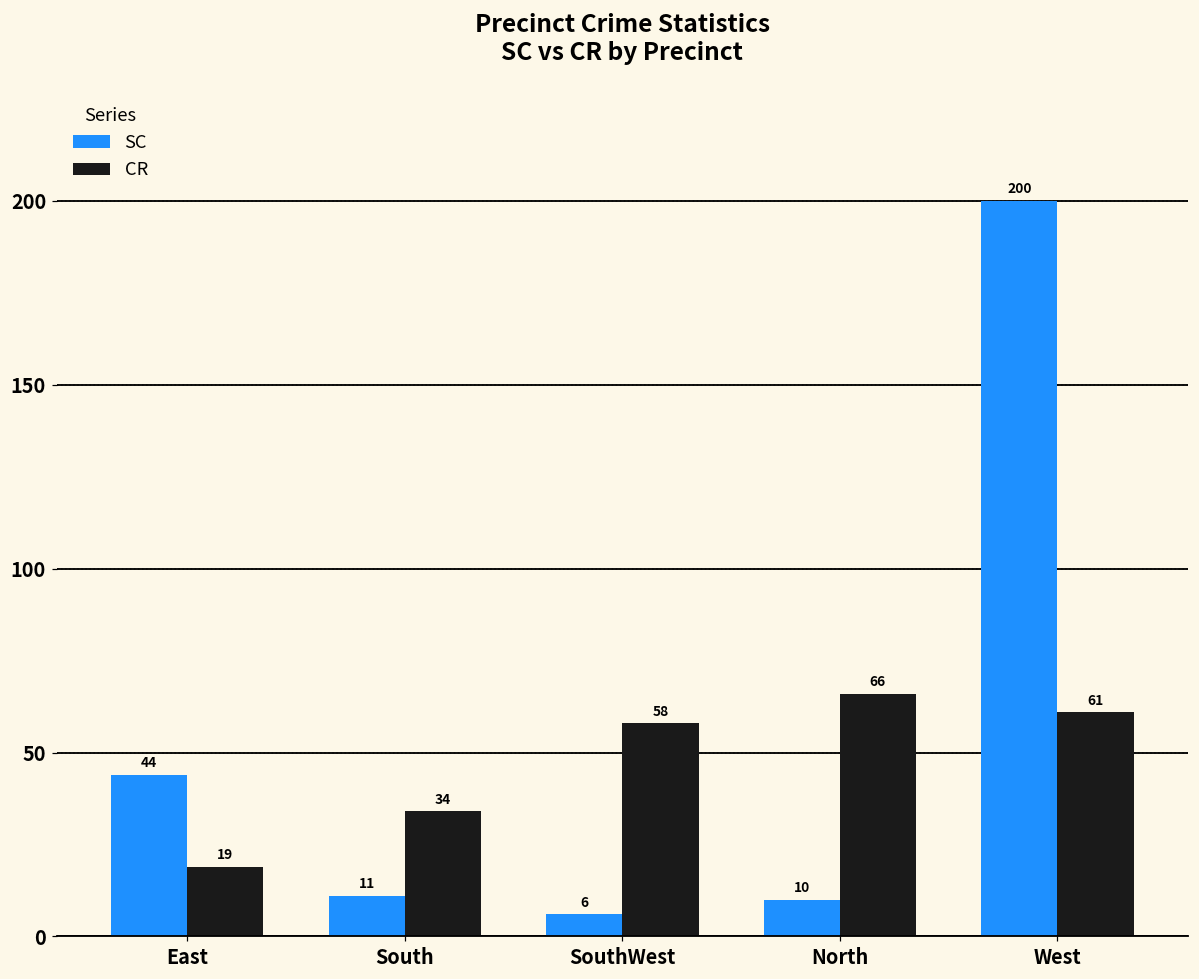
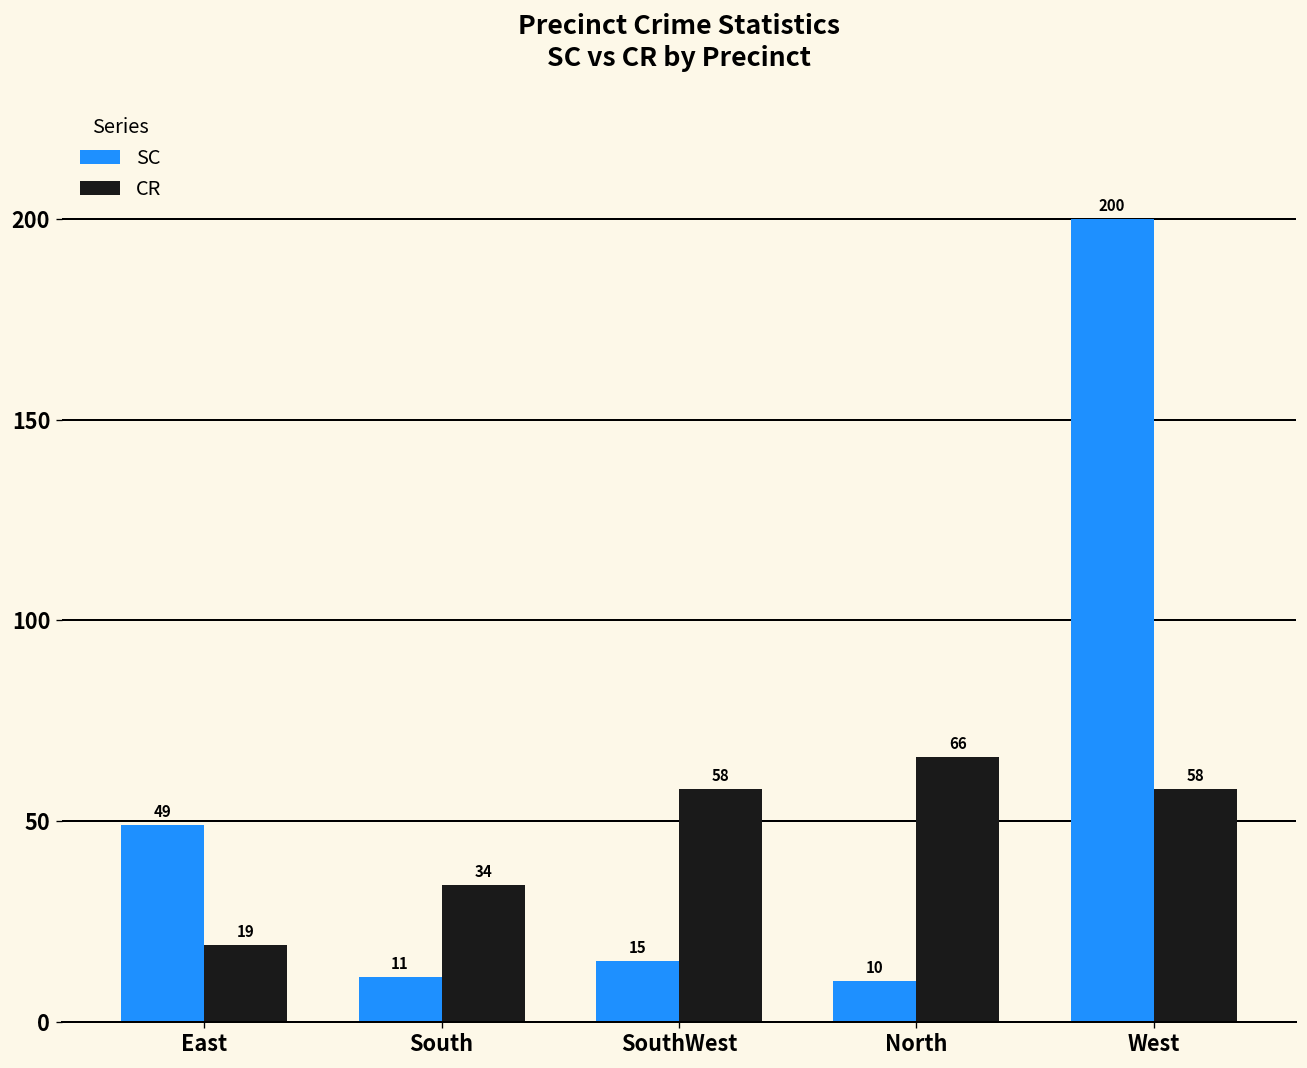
  {
    "SC": {
-     "East": 44,
+     "East": 49,
      "South": 11,
-     "SouthWest": 6,
+     "SouthWest": 15,
      "North": 10,
      "West": 200
    },
    "CR": {
      "East": 19,
      "South": 34,
      "SouthWest": 58,
      "North": 66,
-     "West": 61
+     "West": 58
    }
  }
